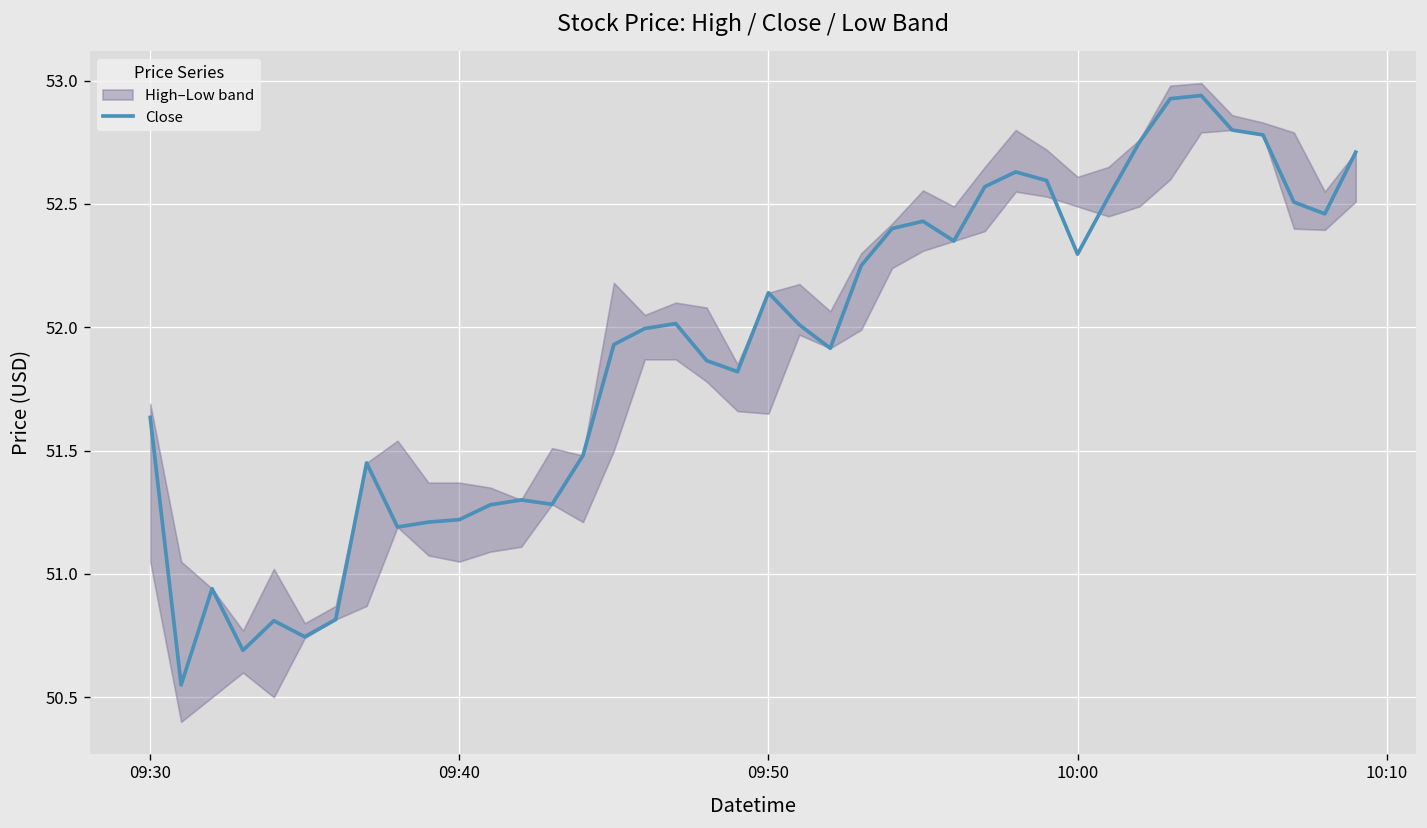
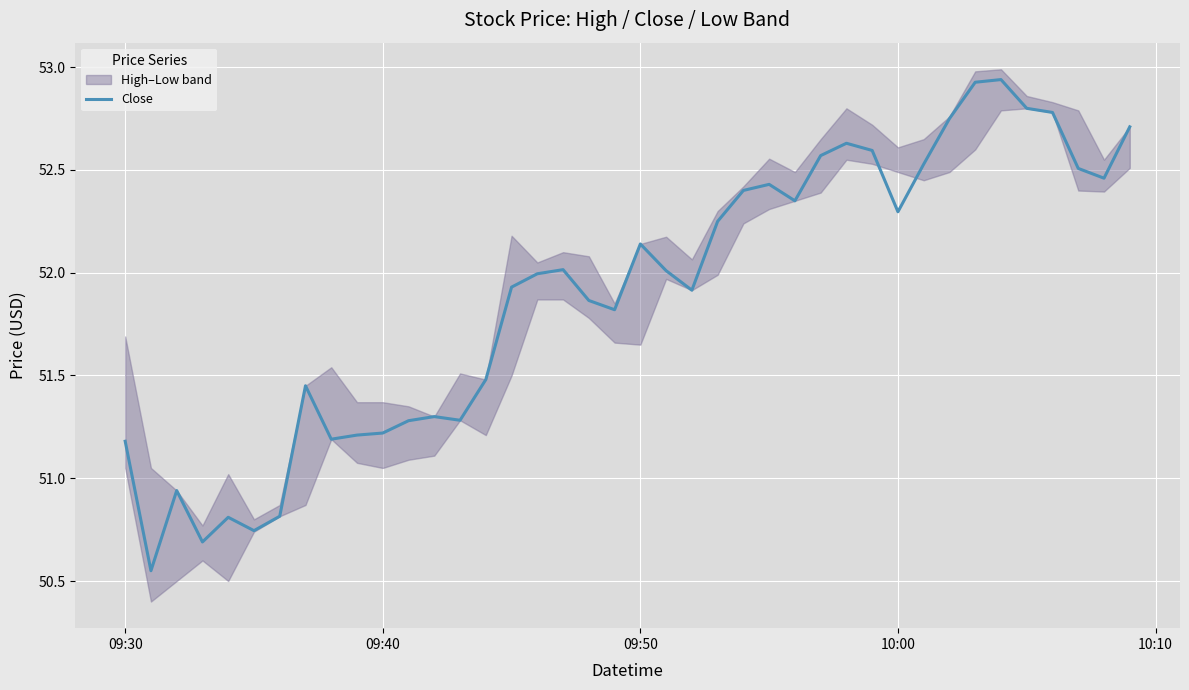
  {
    "Close": {
-     "09:30": 51.63,
+     "09:30": 51.18,
      "09:40": 51.22,
      "10:00": 52.30
    }
  }
